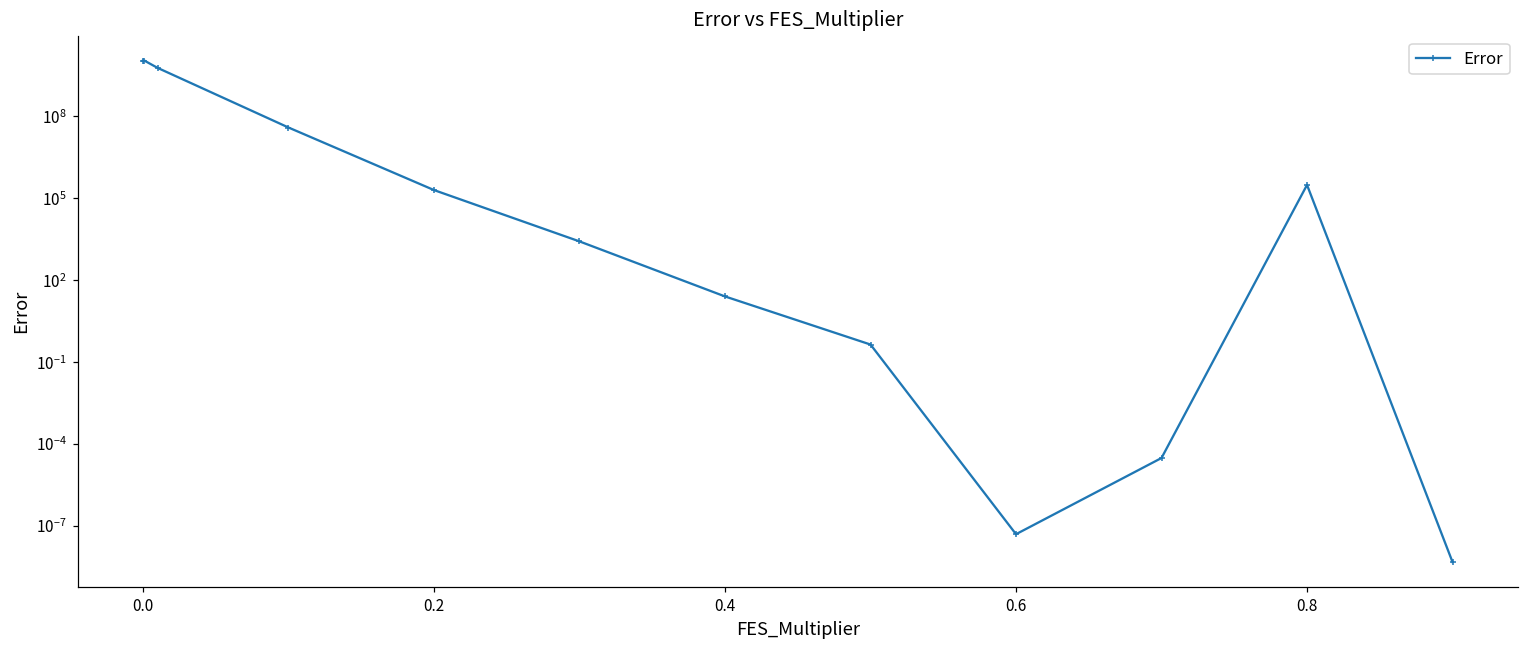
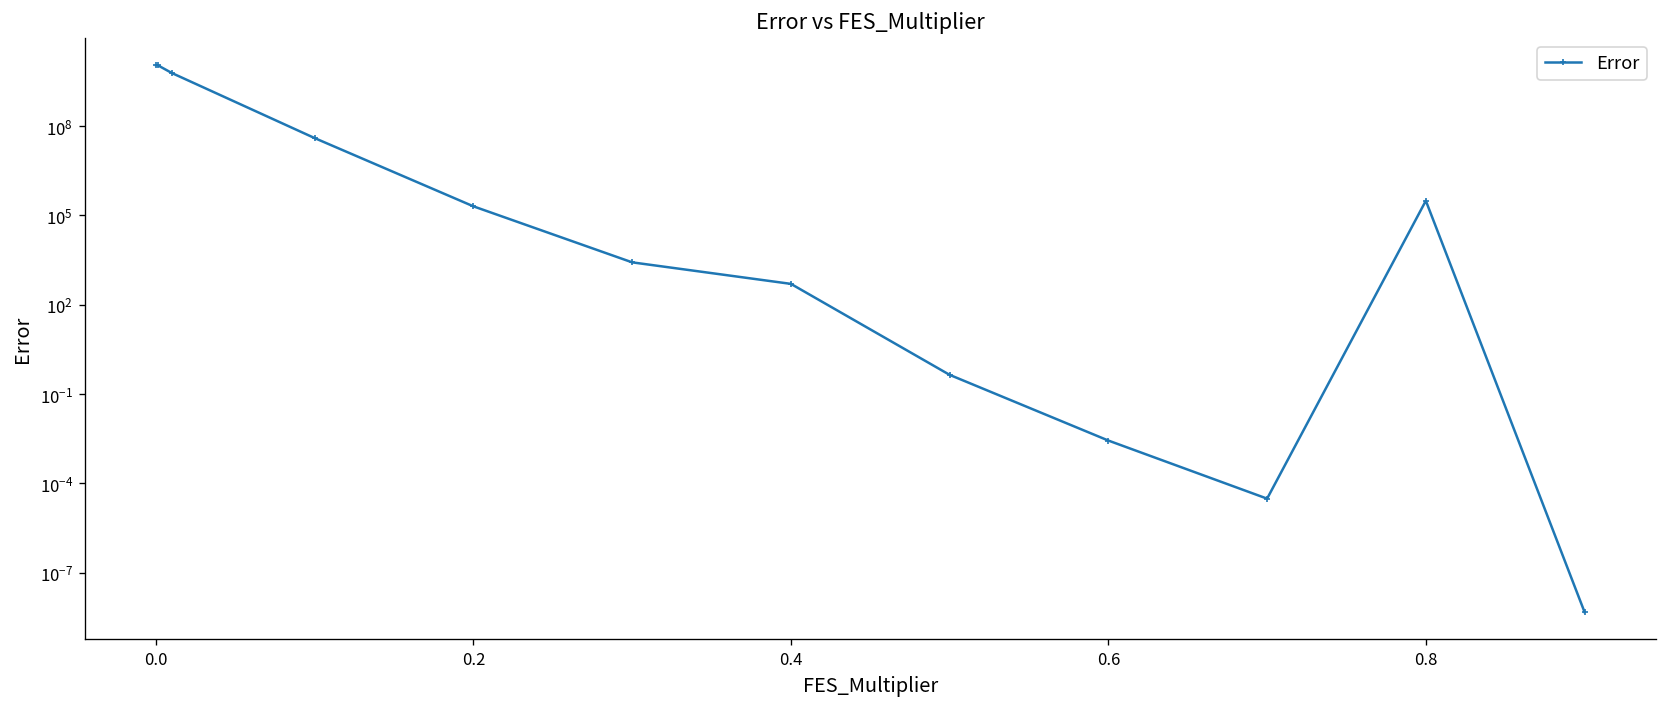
  {
    "0.0": 10000000000,
    "0.2": 200000,
-   "0.4": 30,
-   "0.6": 0.00000005,
+   "0.4": 500,
+   "0.6": 0.003,
    "0.8": 300000
  }
